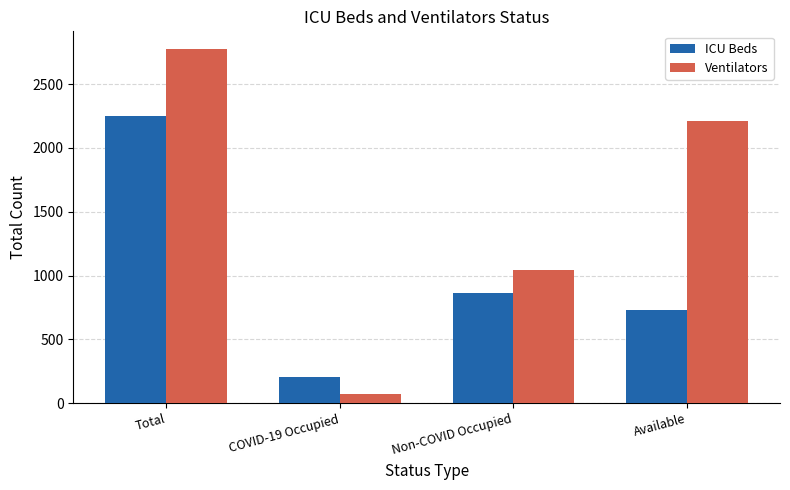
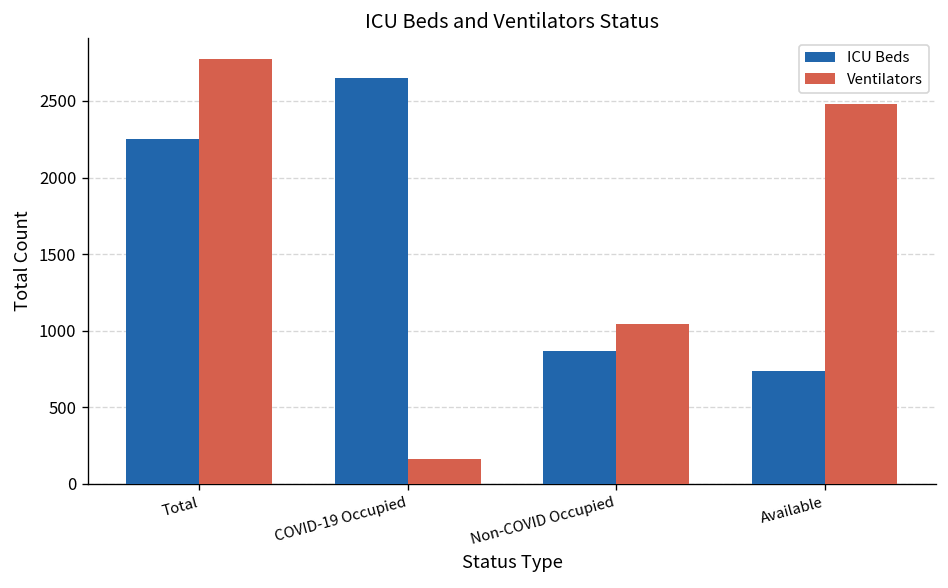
  {
    "ICU Beds": {
      "Total": 2250,
-     "COVID-19 Occupied": 200,
+     "COVID-19 Occupied": 2650,
      "Non-COVID Occupied": 870,
      "Available": 730
    },
    "Ventilators": {
      "Total": 2780,
-     "COVID-19 Occupied": 70,
+     "COVID-19 Occupied": 160,
      "Non-COVID Occupied": 1040,
-     "Available": 2210
+     "Available": 2480
    }
  }
